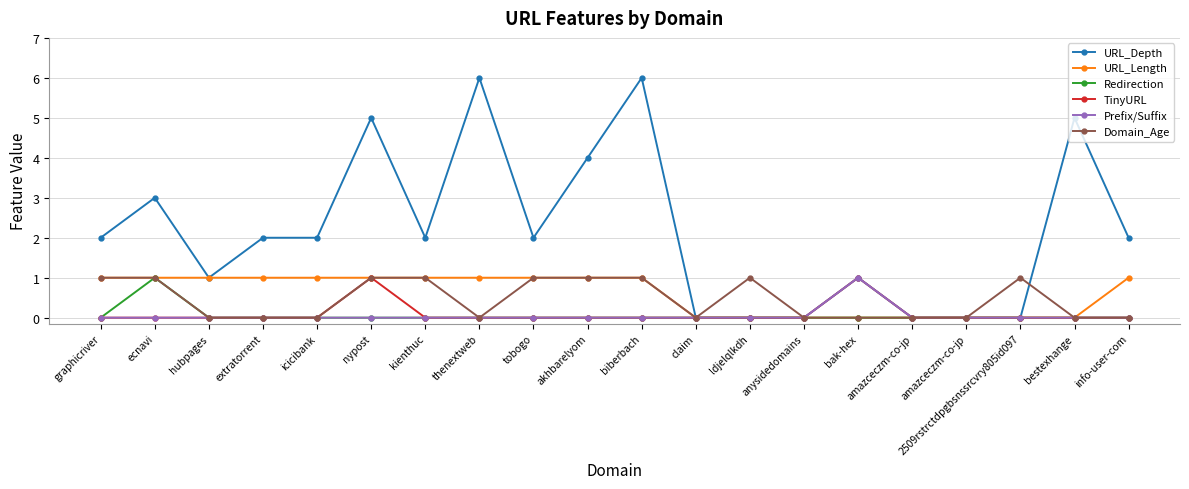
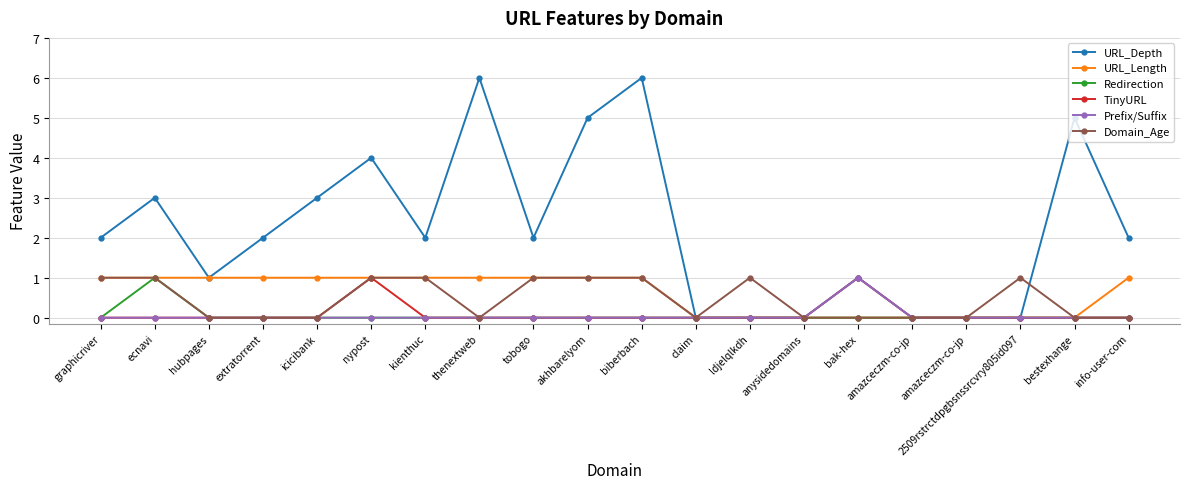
  {
    "URL_Depth": {
      "graphicriver": 2,
      "ecnavi": 3,
      "extratorrent": 2,
-     "icicibank": 2,
-     "nypost": 5,
+     "icicibank": 3,
+     "nypost": 4,
      "kienthuc": 2,
      "thenextweb": 6,
      "tobogo": 2,
-     "akhbarelyom": 4,
+     "akhbarelyom": 5,
      "biberbach": 6,
      "info-user-com": 2
    },
    "URL_Length": {
      "extratorrent": 1,
      "icicibank": 1,
      "thenextweb": 1,
      "info-user-com": 1
    },
    "Domain_Age": {
      "ldjelqlkdh": 1,
      "2509rstrctdpgbsnssrcvry805id097": 1
    }
  }
